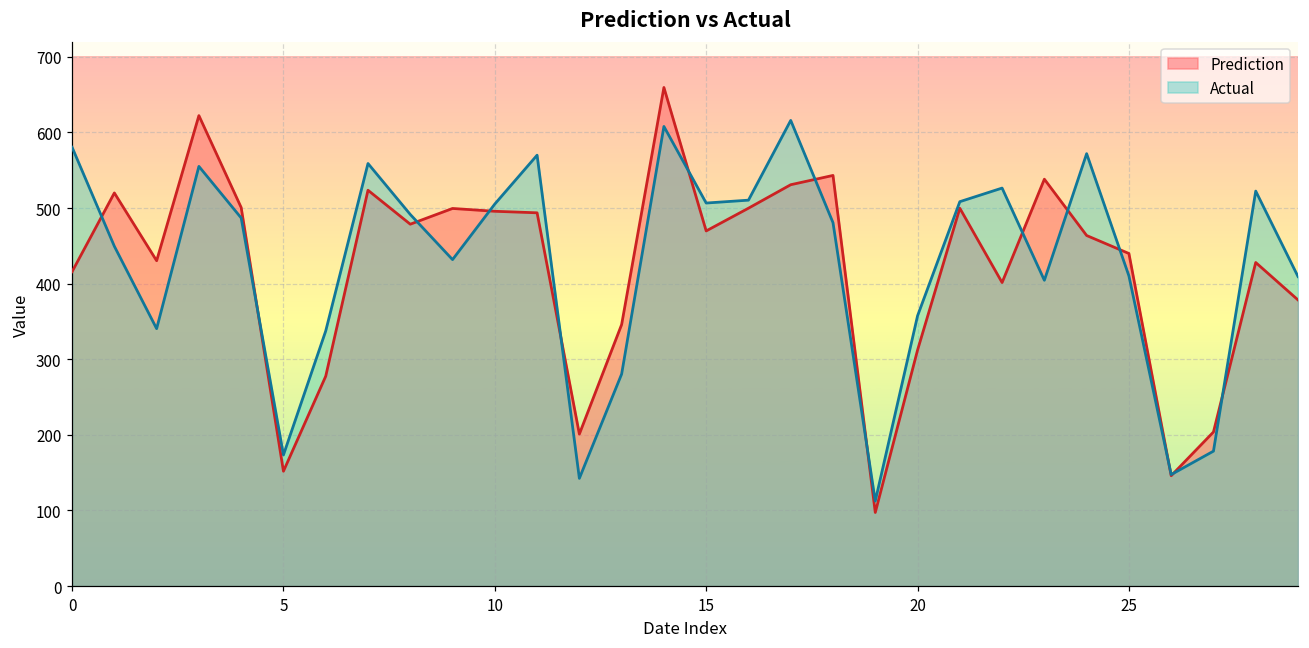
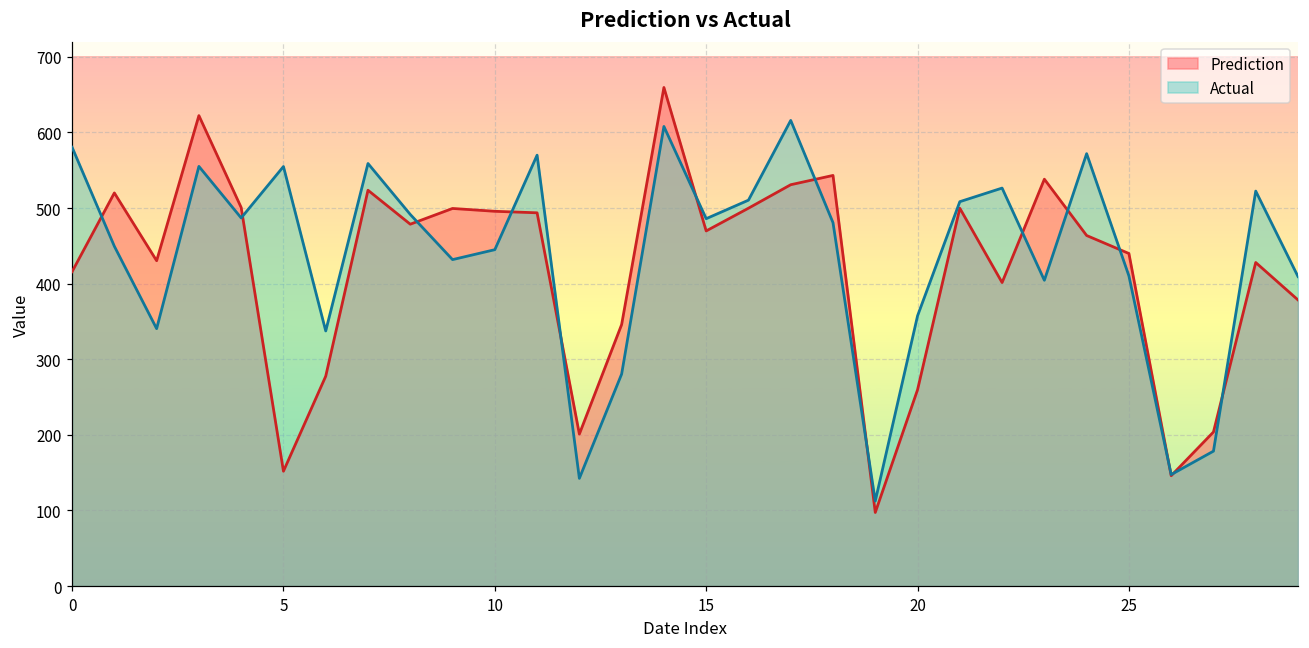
  {
    "Prediction": {
      "0": 420,
      "5": 150,
      "10": 500,
      "15": 470,
-     "20": 310,
+     "20": 260,
      "25": 440
    },
    "Actual": {
      "0": 580,
-     "5": 170,
-     "10": 510,
-     "15": 510,
+     "5": 560,
+     "10": 450,
+     "15": 490,
      "20": 360,
      "25": 410
    }
  }
